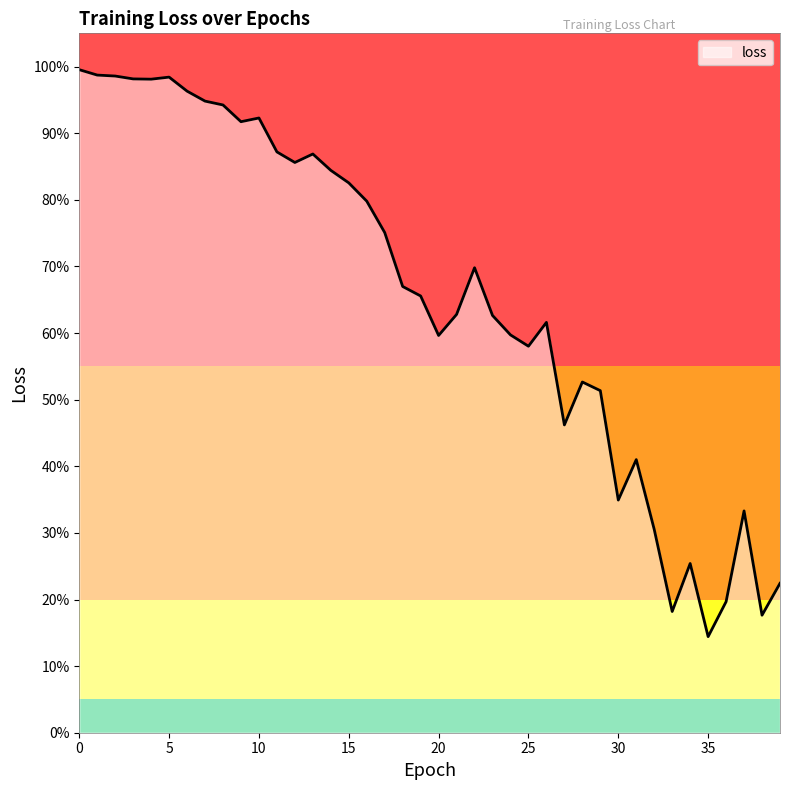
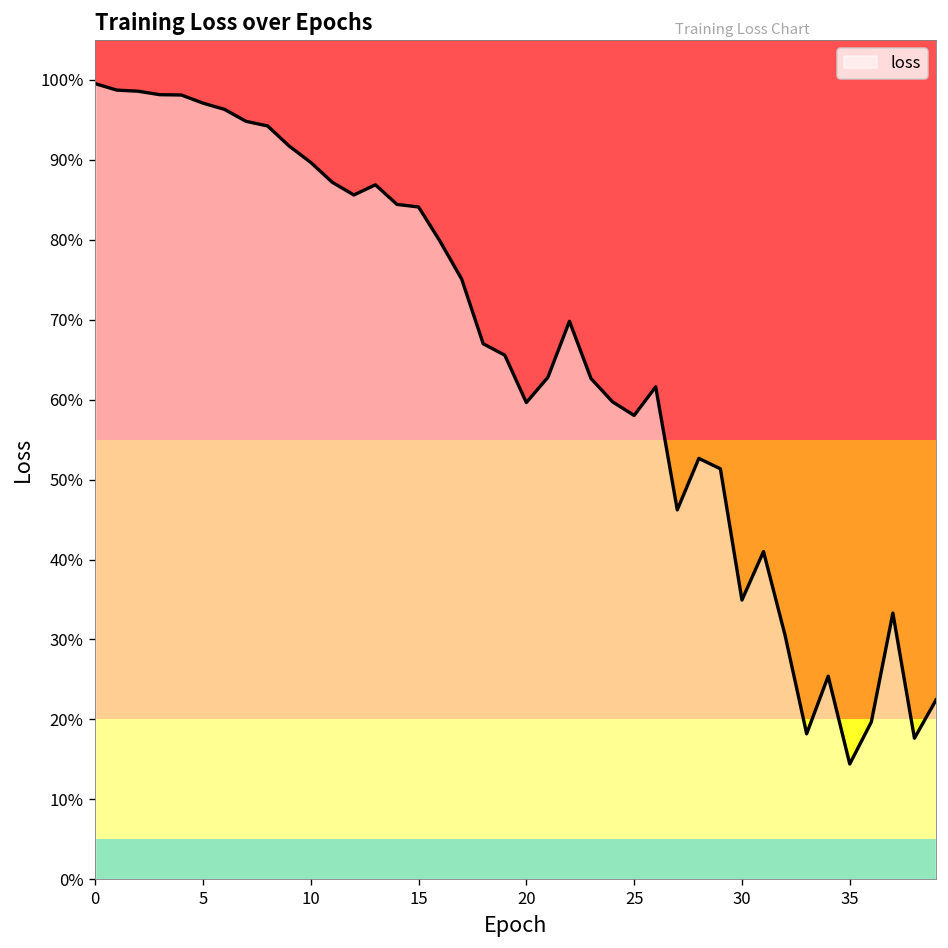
  {
    "0": "100%",
-   "5": "98%",
-   "10": "92%",
-   "15": "83%",
+   "5": "97%",
+   "10": "90%",
+   "15": "84%",
    "20": "60%",
    "25": "58%",
    "30": "35%",
    "35": "14%"
  }
